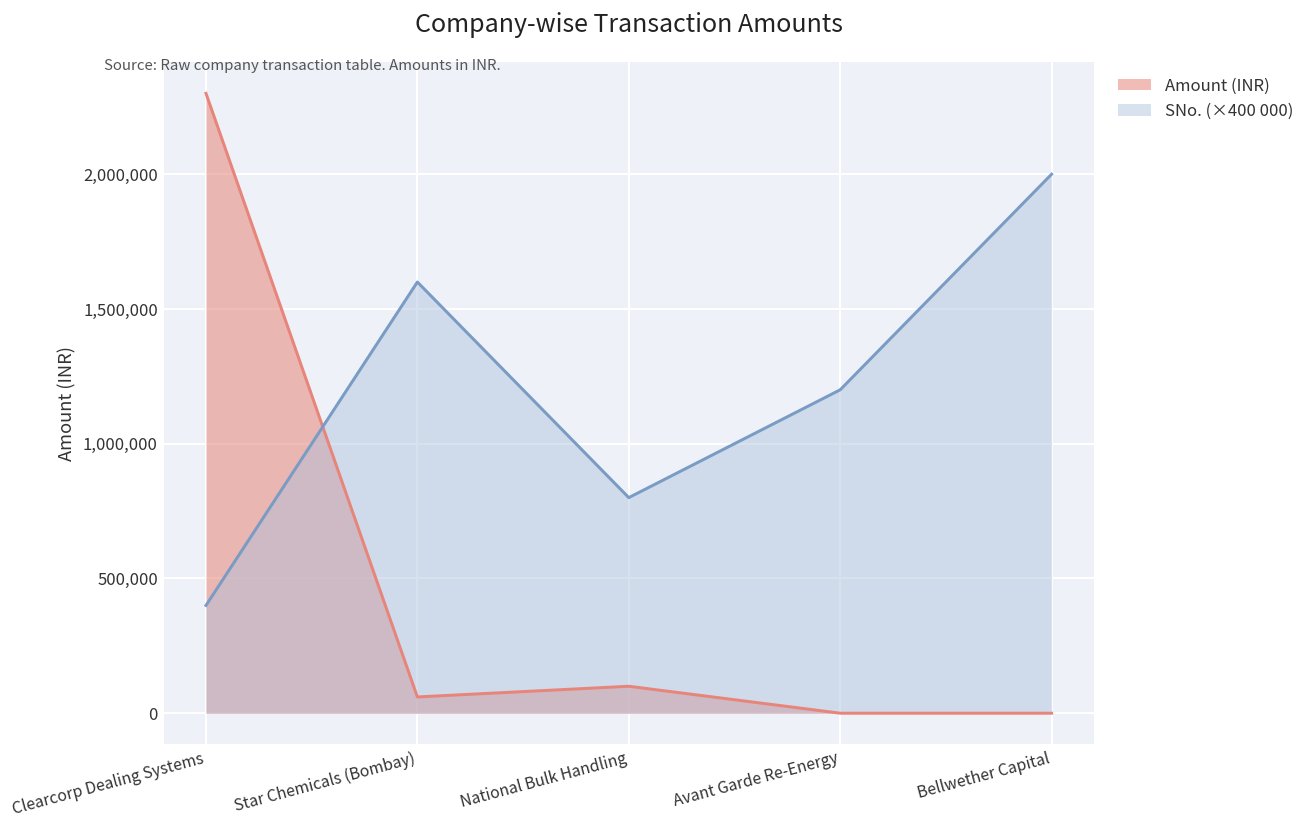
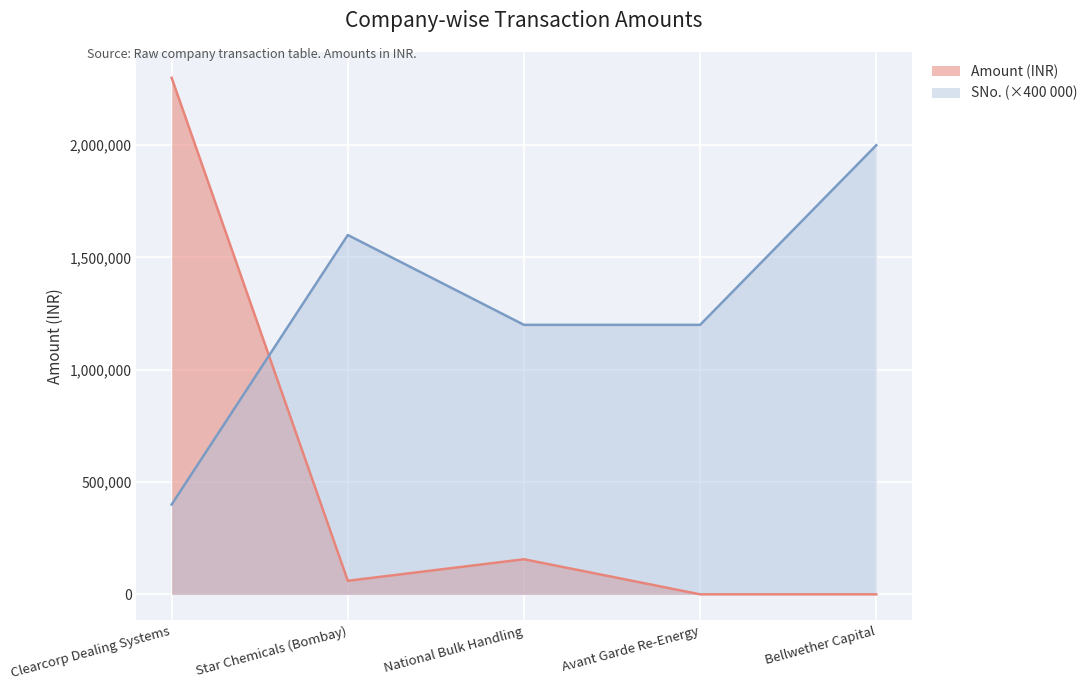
  {
    "Amount (INR)": {
      "Clearcorp Dealing Systems": "2,300,000",
      "Star Chemicals (Bombay)": "60,000",
-     "National Bulk Handling": "100,000",
+     "National Bulk Handling": "160,000",
      "Avant Garde Re-Energy": "0",
      "Bellwether Capital": "0"
    },
    "SNo. (×400 000)": {
      "Clearcorp Dealing Systems": "400,000",
      "Star Chemicals (Bombay)": "1,600,000",
-     "National Bulk Handling": "800,000",
+     "National Bulk Handling": "1,200,000",
      "Avant Garde Re-Energy": "1,200,000",
      "Bellwether Capital": "2,000,000"
    }
  }
